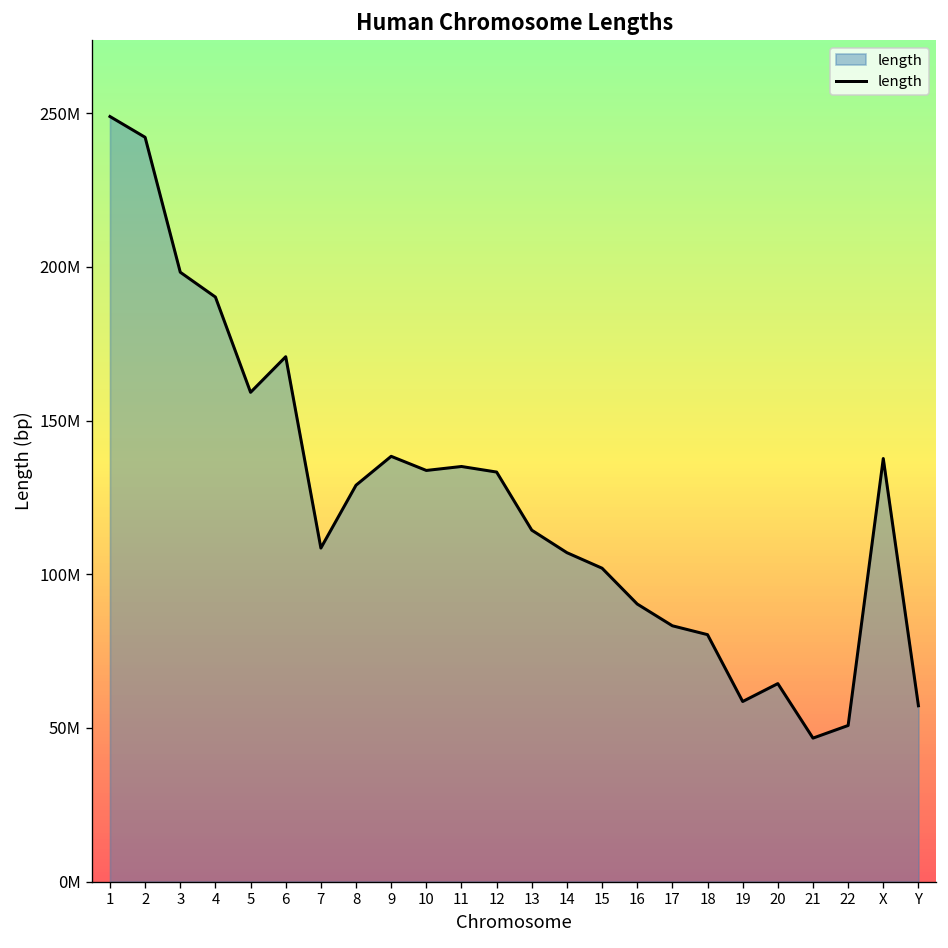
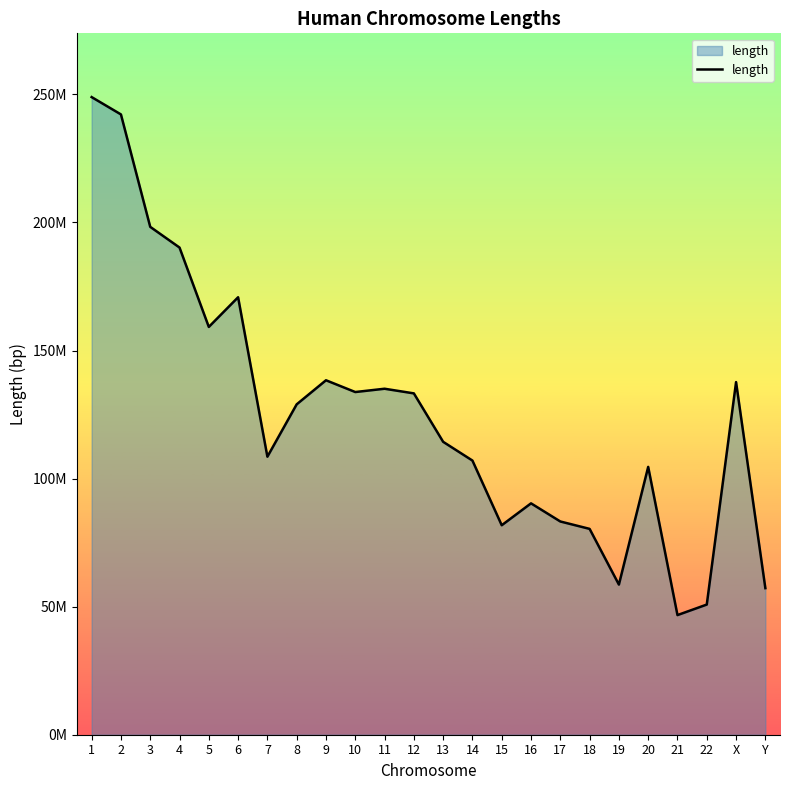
  {
    "1": 249000000,
    "2": 242000000,
    "3": 198000000,
    "4": 190000000,
    "5": 159000000,
    "6": 171000000,
    "7": 109000000,
    "8": 129000000,
    "9": 138000000,
    "10": 134000000,
    "11": 135000000,
    "12": 133000000,
    "13": 114000000,
    "14": 107000000,
-   "15": 102000000,
+   "15": 82000000,
    "16": 90000000,
    "17": 83000000,
    "18": 80000000,
    "19": 59000000,
-   "20": 64000000,
+   "20": 105000000,
    "21": 47000000,
    "22": 51000000,
    "X": 138000000,
    "Y": 57000000
  }
